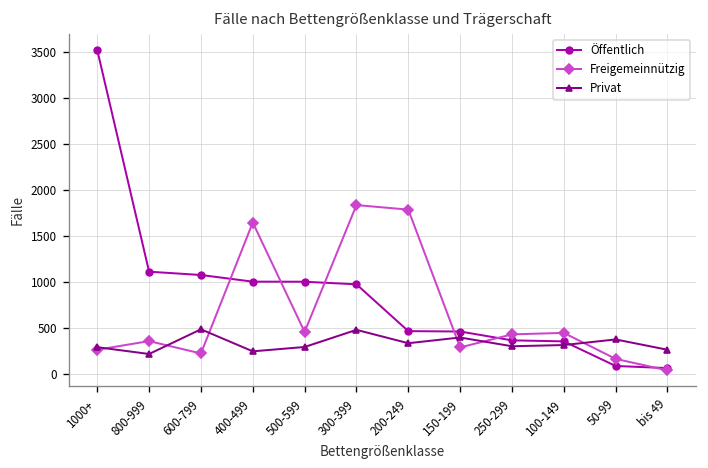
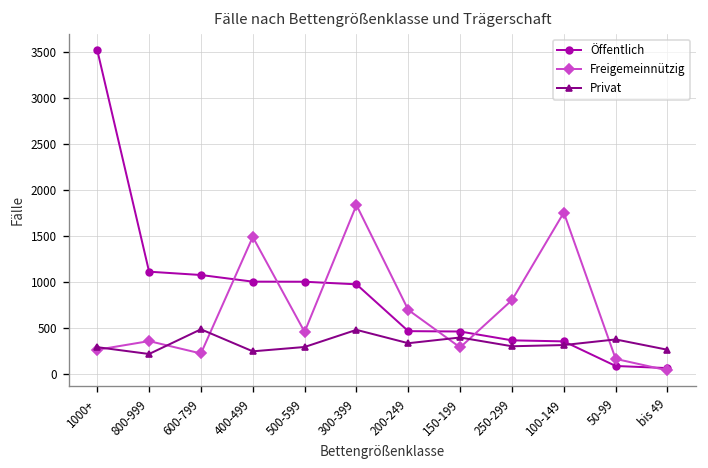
  {
    "Freigemeinnützig": {
      "800-999": 400,
      "600-799": 200,
-     "400-499": 1600,
+     "400-499": 1500,
      "500-599": 500,
      "300-399": 1800,
-     "200-249": 1800,
+     "200-249": 700,
      "150-199": 300,
-     "250-299": 400,
-     "100-149": 500,
+     "250-299": 800,
+     "100-149": 1800,
      "50-99": 200
    }
  }
